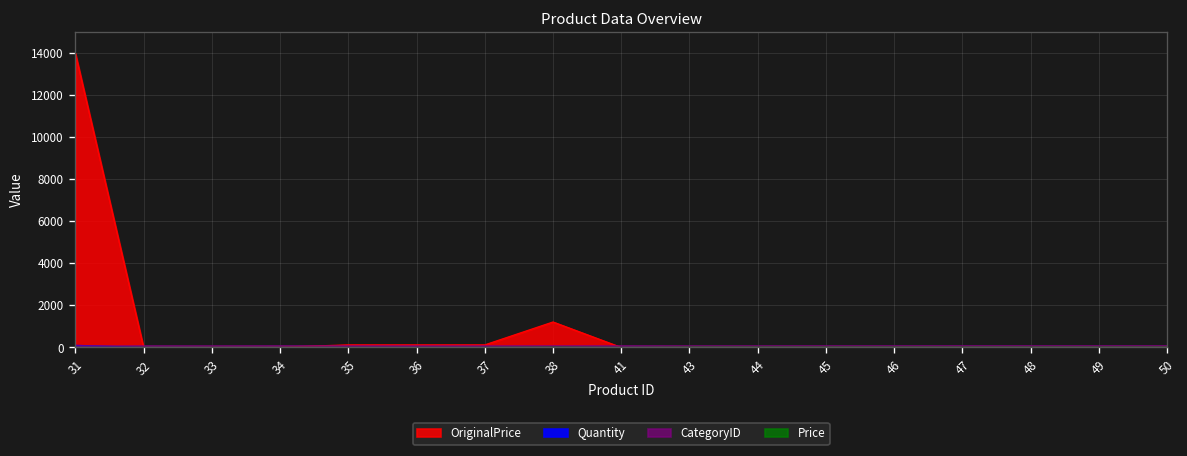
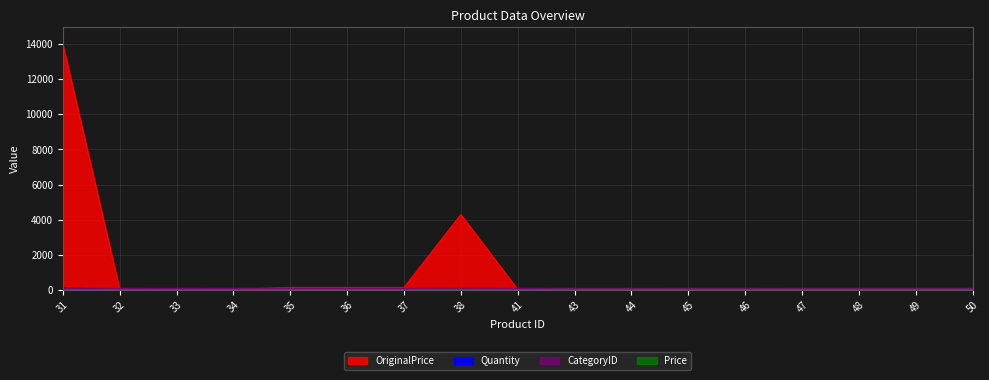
  {
    "OriginalPrice": {
      "31": 14000,
-     "38": 1200
+     "38": 4300
    }
  }
